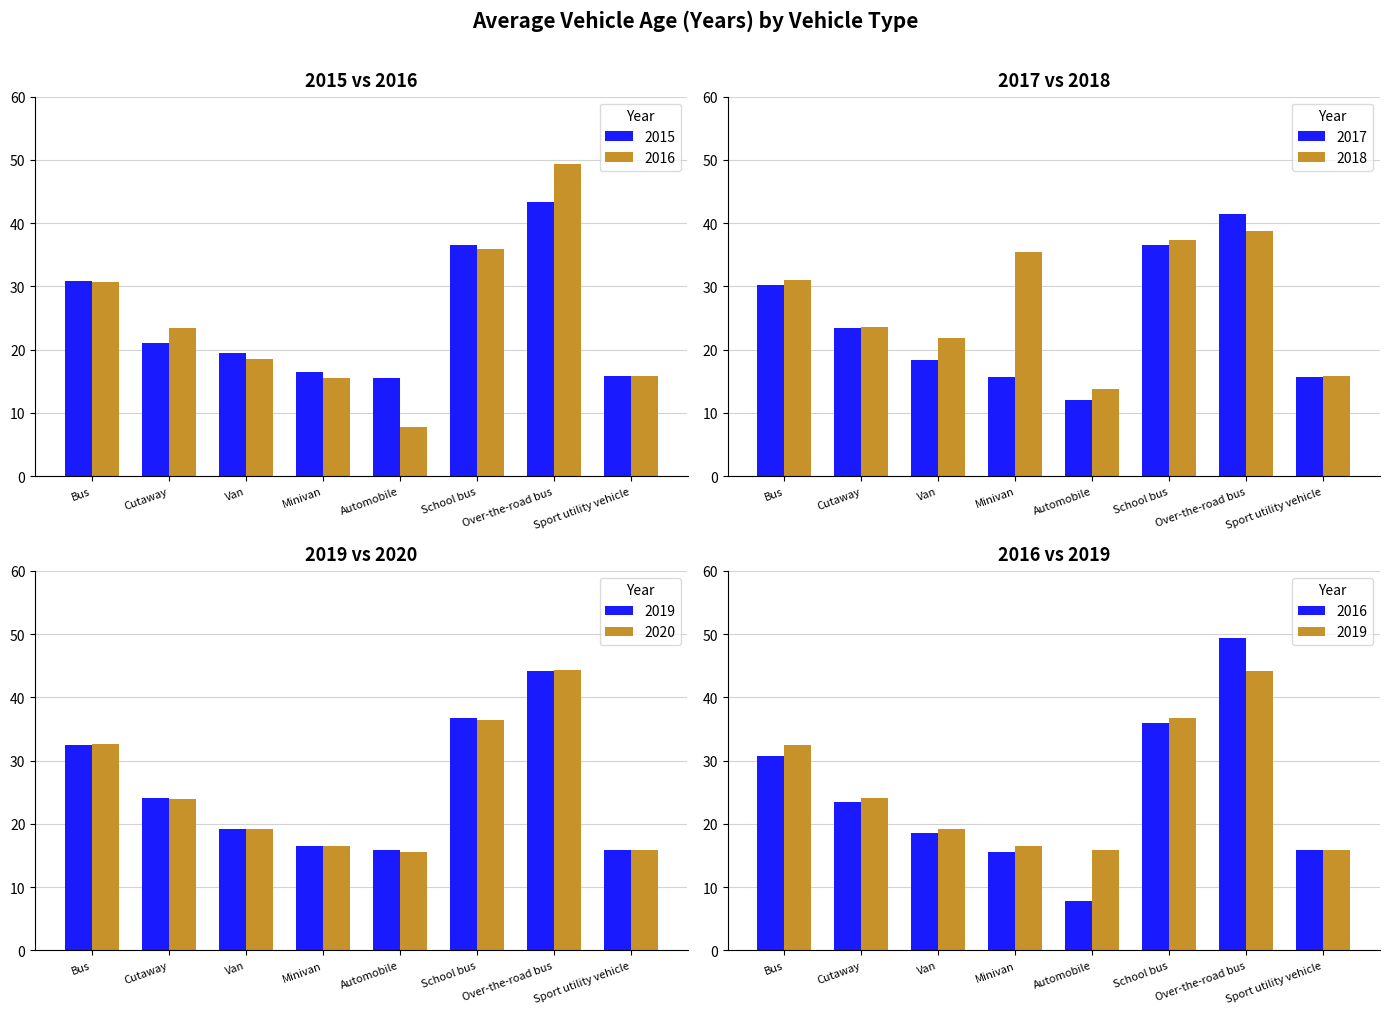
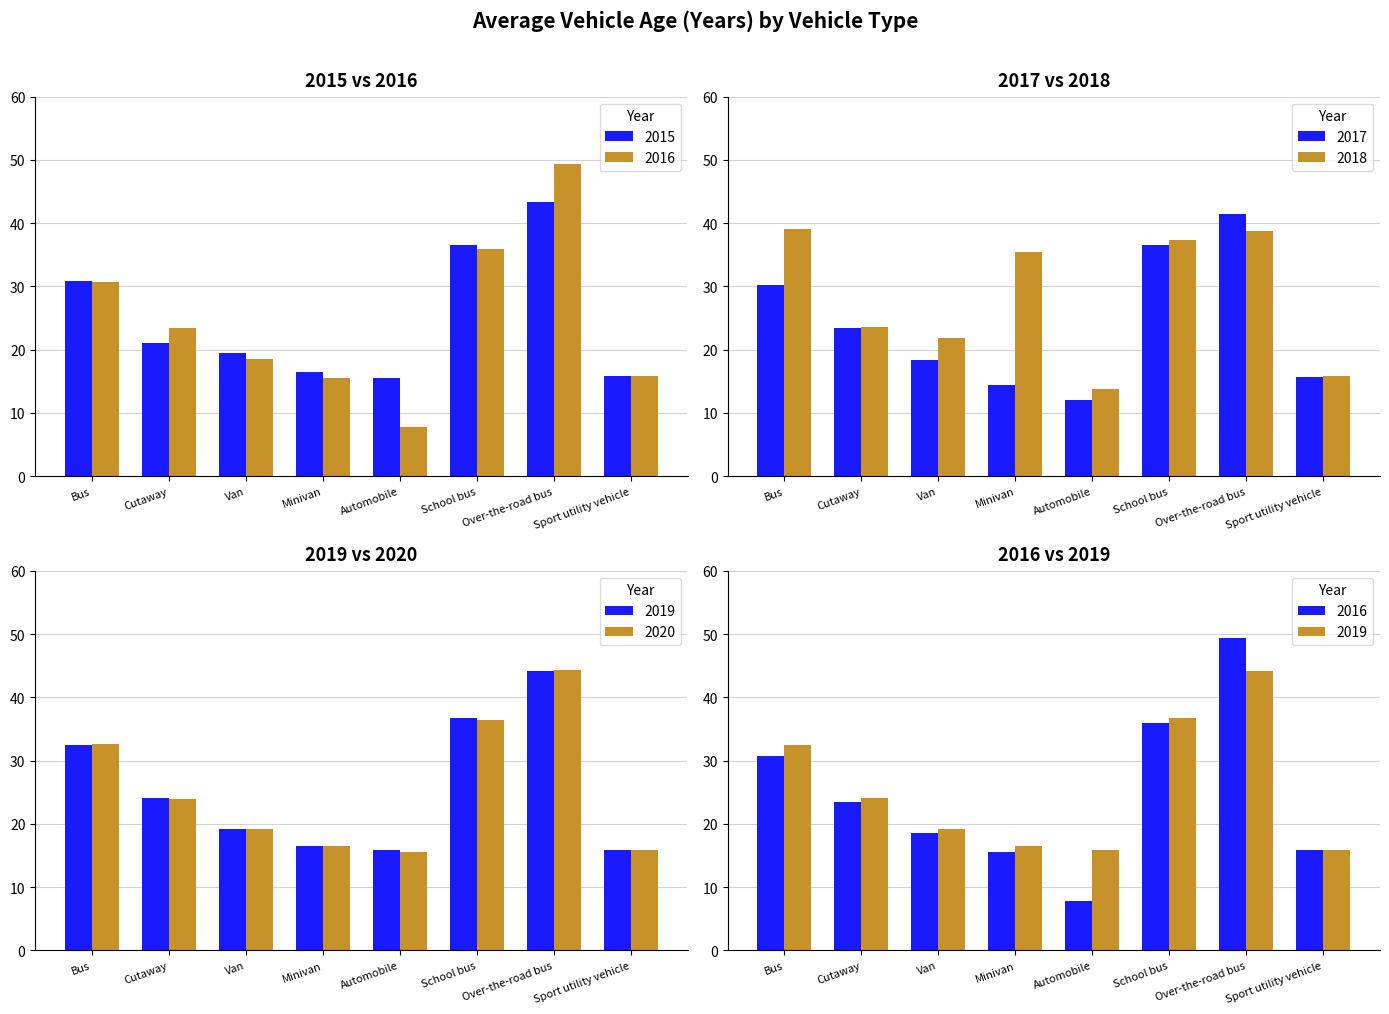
  {
    "2015 vs 2016": {
      "2015": {
        "Bus": 31,
        "Cutaway": 21,
        "Van": 19,
        "Minivan": 17,
        "Automobile": 16,
        "School bus": 37,
        "Over-the-road bus": 43,
        "Sport utility vehicle": 16
      }
    },
    "2017 vs 2018": {
      "2017": {
        "Bus": 30,
        "Cutaway": 24,
        "Van": 18,
-       "Minivan": 16,
+       "Minivan": 14,
        "Automobile": 12,
        "School bus": 37,
        "Over-the-road bus": 42,
        "Sport utility vehicle": 16
      },
      "2018": {
-       "Bus": 31,
+       "Bus": 39,
        "Cutaway": 24,
        "Van": 22,
        "Minivan": 36,
        "Automobile": 14,
        "School bus": 37,
        "Over-the-road bus": 39,
        "Sport utility vehicle": 16
      }
    },
    "2019 vs 2020": {
      "2020": {
        "Bus": 33,
        "Cutaway": 24,
        "Van": 19,
        "Minivan": 17,
        "Automobile": 16,
        "School bus": 37,
        "Over-the-road bus": 44,
        "Sport utility vehicle": 16
      }
    },
    "2016 vs 2019": {
      "2016": {
        "Bus": 31,
        "Cutaway": 23,
        "Van": 19,
        "Minivan": 16,
        "Automobile": 8,
        "School bus": 36,
        "Over-the-road bus": 49,
        "Sport utility vehicle": 16
      },
      "2019": {
        "Bus": 33,
        "Cutaway": 24,
        "Van": 19,
        "Minivan": 17,
        "Automobile": 16,
        "School bus": 37,
        "Over-the-road bus": 44,
        "Sport utility vehicle": 16
      }
    }
  }
